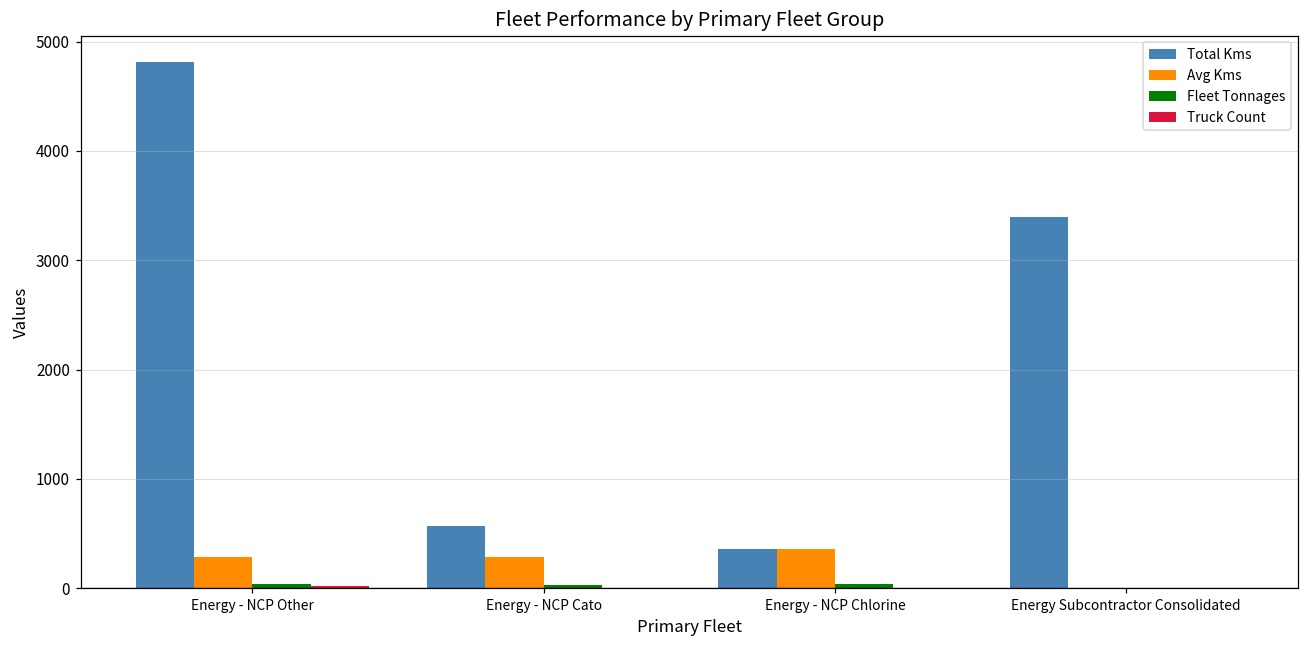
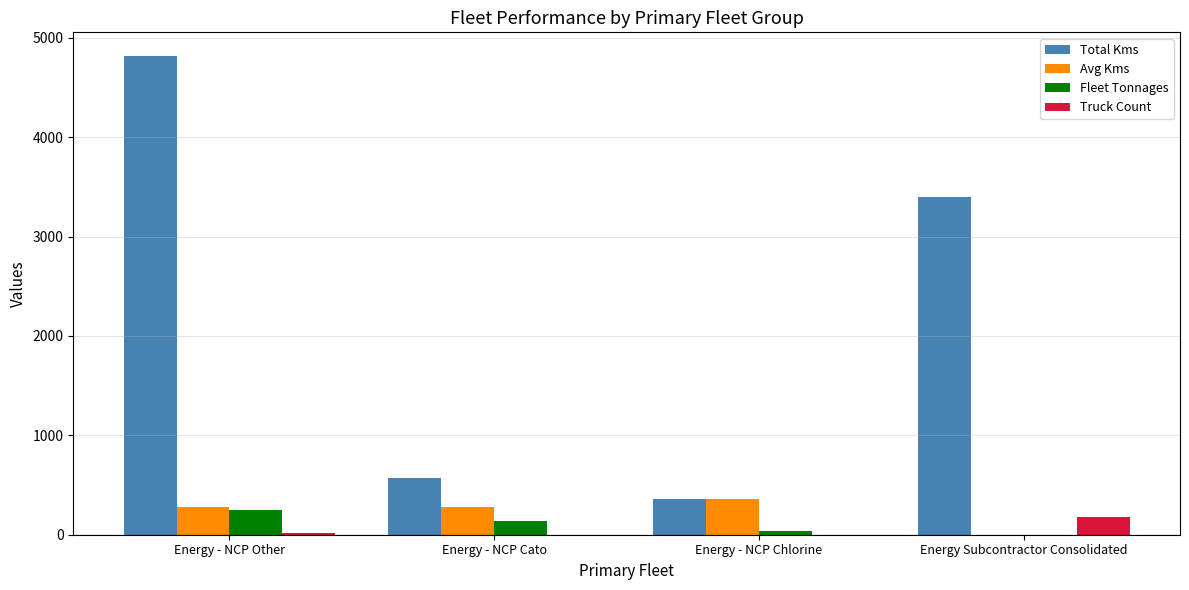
  {
    "Total Kms": {
      "Energy - NCP Other": 4800,
      "Energy - NCP Cato": 600,
      "Energy - NCP Chlorine": 400,
      "Energy Subcontractor Consolidated": 3400
    },
    "Avg Kms": {
      "Energy - NCP Other": 300,
      "Energy - NCP Cato": 300,
      "Energy - NCP Chlorine": 400,
      "Energy Subcontractor Consolidated": 0
    },
    "Fleet Tonnages": {
-     "Energy - NCP Other": 0,
-     "Energy - NCP Cato": 0,
+     "Energy - NCP Other": 200,
+     "Energy - NCP Cato": 100,
      "Energy - NCP Chlorine": 0,
      "Energy Subcontractor Consolidated": 0
    },
    "Truck Count": {
-     "Energy Subcontractor Consolidated": 0
+     "Energy Subcontractor Consolidated": 200
    }
  }
